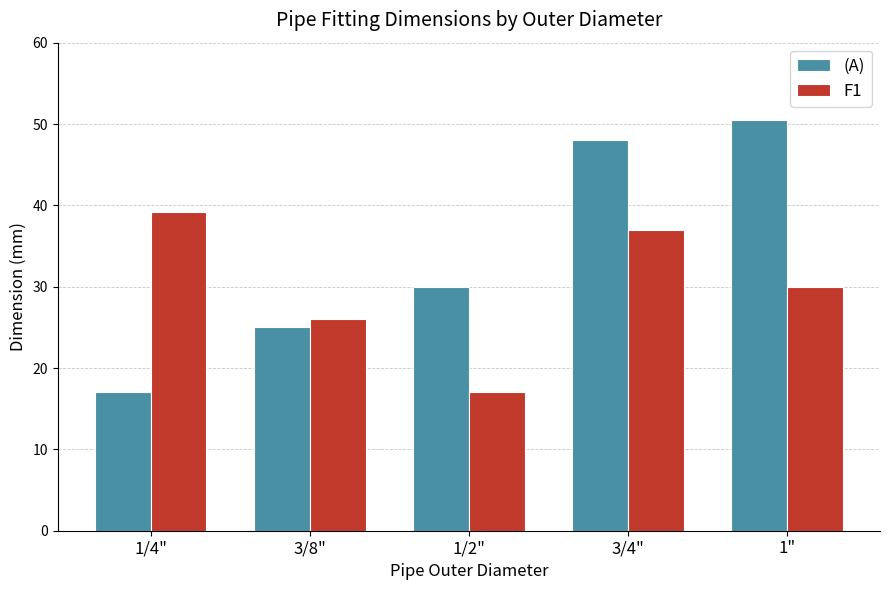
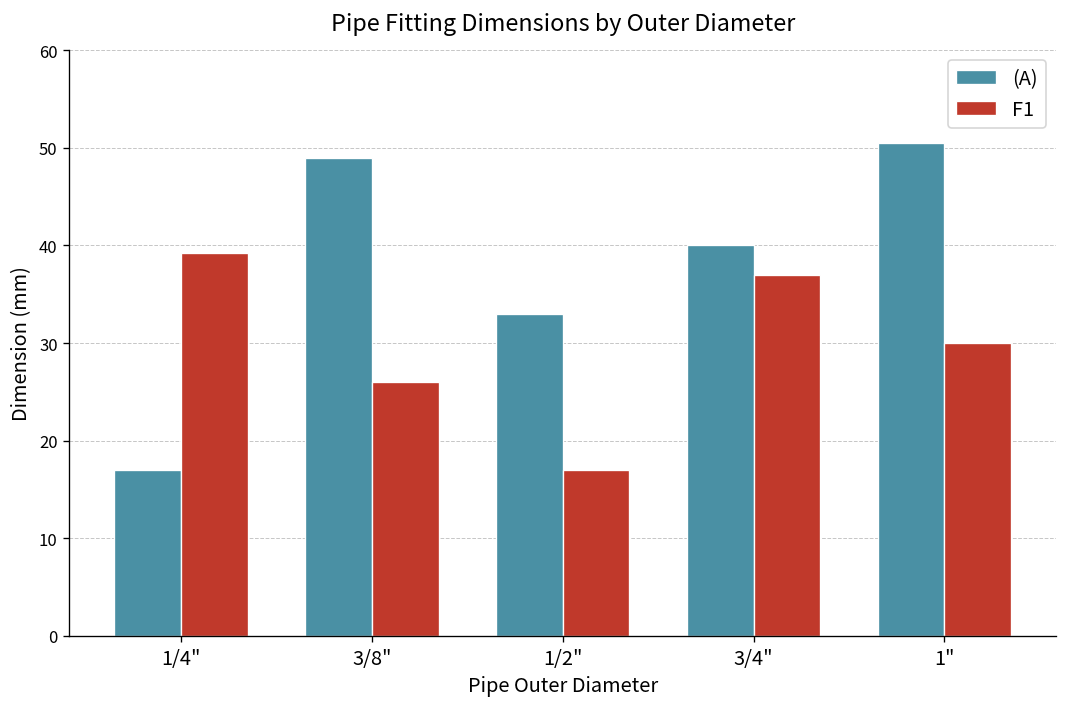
  {
    "(A)": {
      "1/4\"": 17,
-     "3/8\"": 25,
-     "1/2\"": 30,
-     "3/4\"": 48,
+     "3/8\"": 49,
+     "1/2\"": 33,
+     "3/4\"": 40,
      "1\"": 51
    },
    "F1": {
      "1/4\"": 39,
      "3/8\"": 26,
      "1/2\"": 17,
      "3/4\"": 37,
      "1\"": 30
    }
  }
